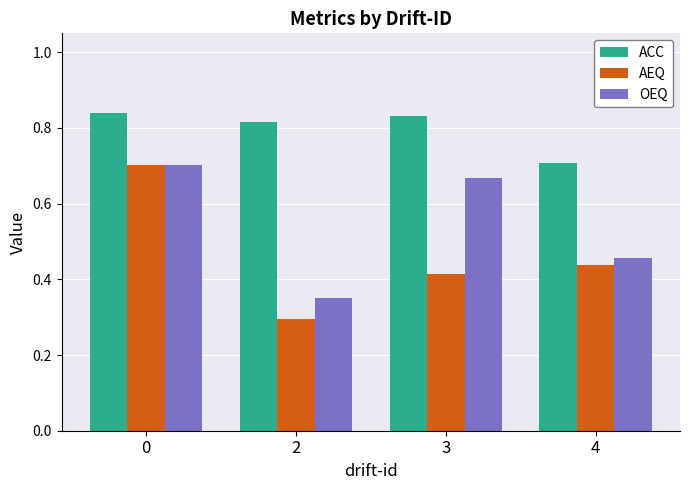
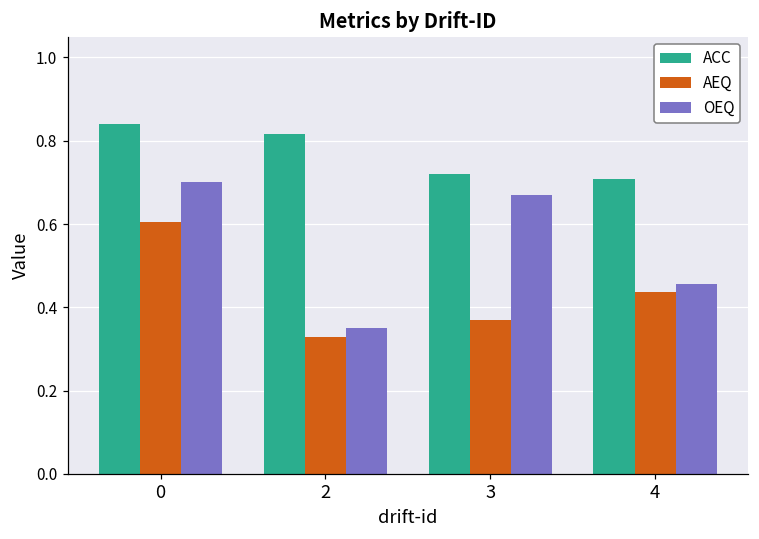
  {
    "ACC": {
      "0": 0.84,
      "2": 0.82,
-     "3": 0.83,
+     "3": 0.72,
      "4": 0.71
    },
    "AEQ": {
-     "0": 0.70,
-     "2": 0.30,
-     "3": 0.41,
+     "0": 0.60,
+     "2": 0.33,
+     "3": 0.37,
      "4": 0.44
    },
    "OEQ": {
      "0": 0.70,
      "2": 0.35,
      "3": 0.67,
      "4": 0.46
    }
  }
